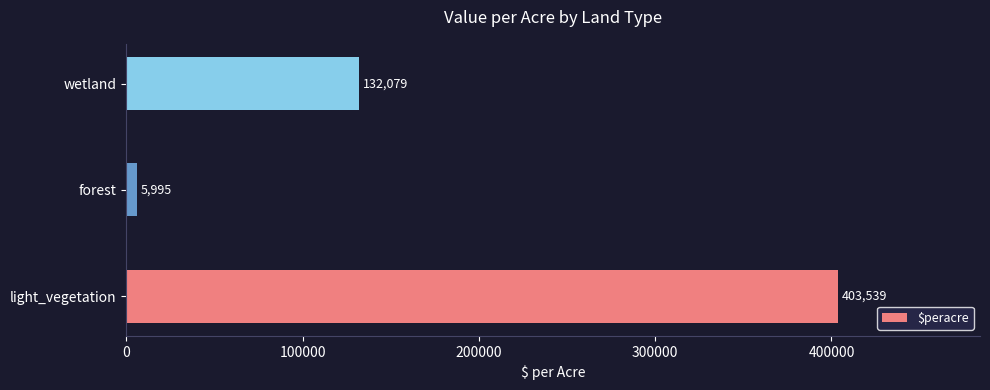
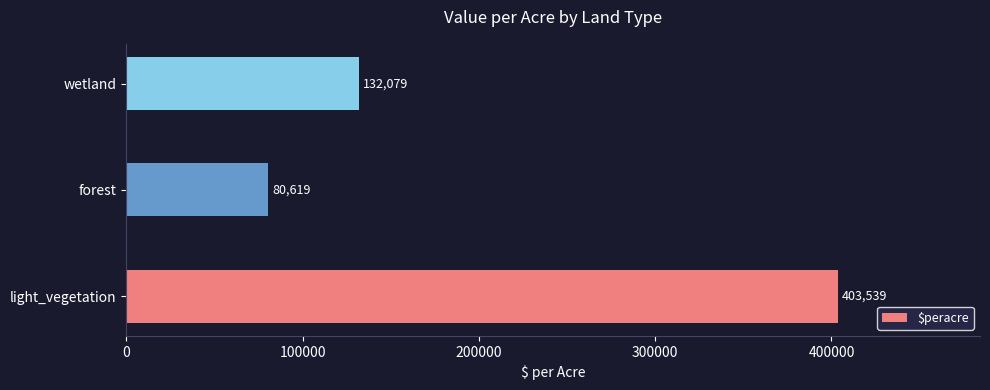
  {
    "wetland": "132,079",
-   "forest": "5,995",
+   "forest": "80,619",
    "light_vegetation": "403,539"
  }
